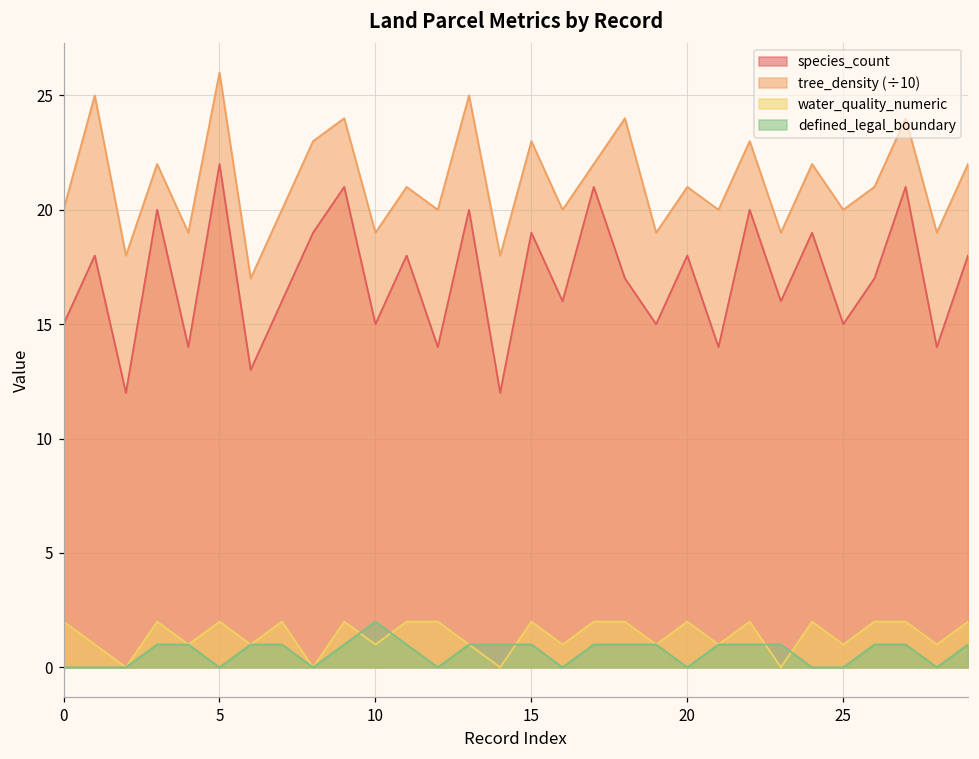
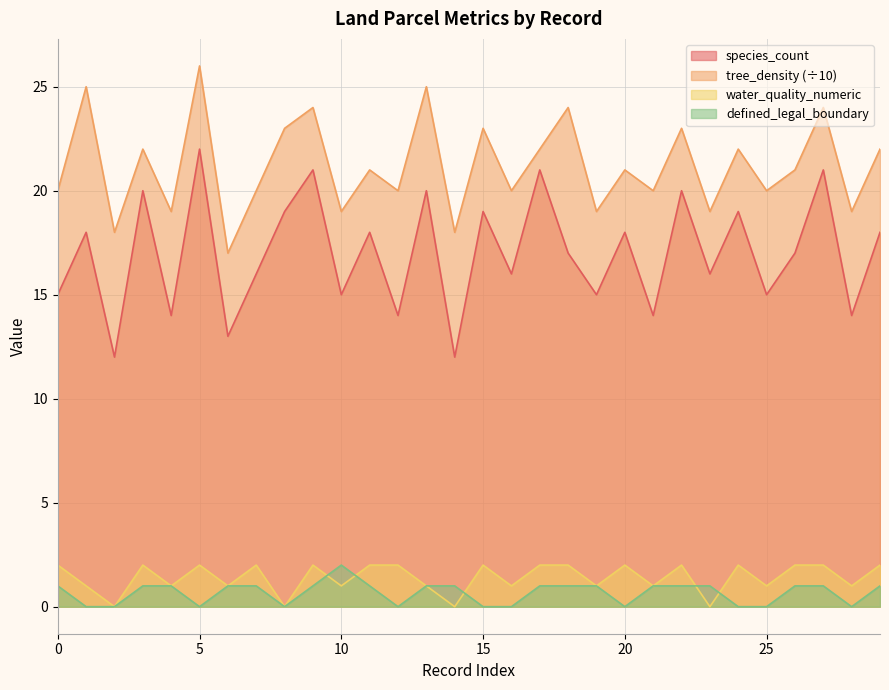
  {
    "defined_legal_boundary": {
-     "0": 0,
+     "0": 1,
      "5": 0,
      "10": 2,
-     "15": 1,
+     "15": 0,
      "20": 0,
      "25": 0
    }
  }
